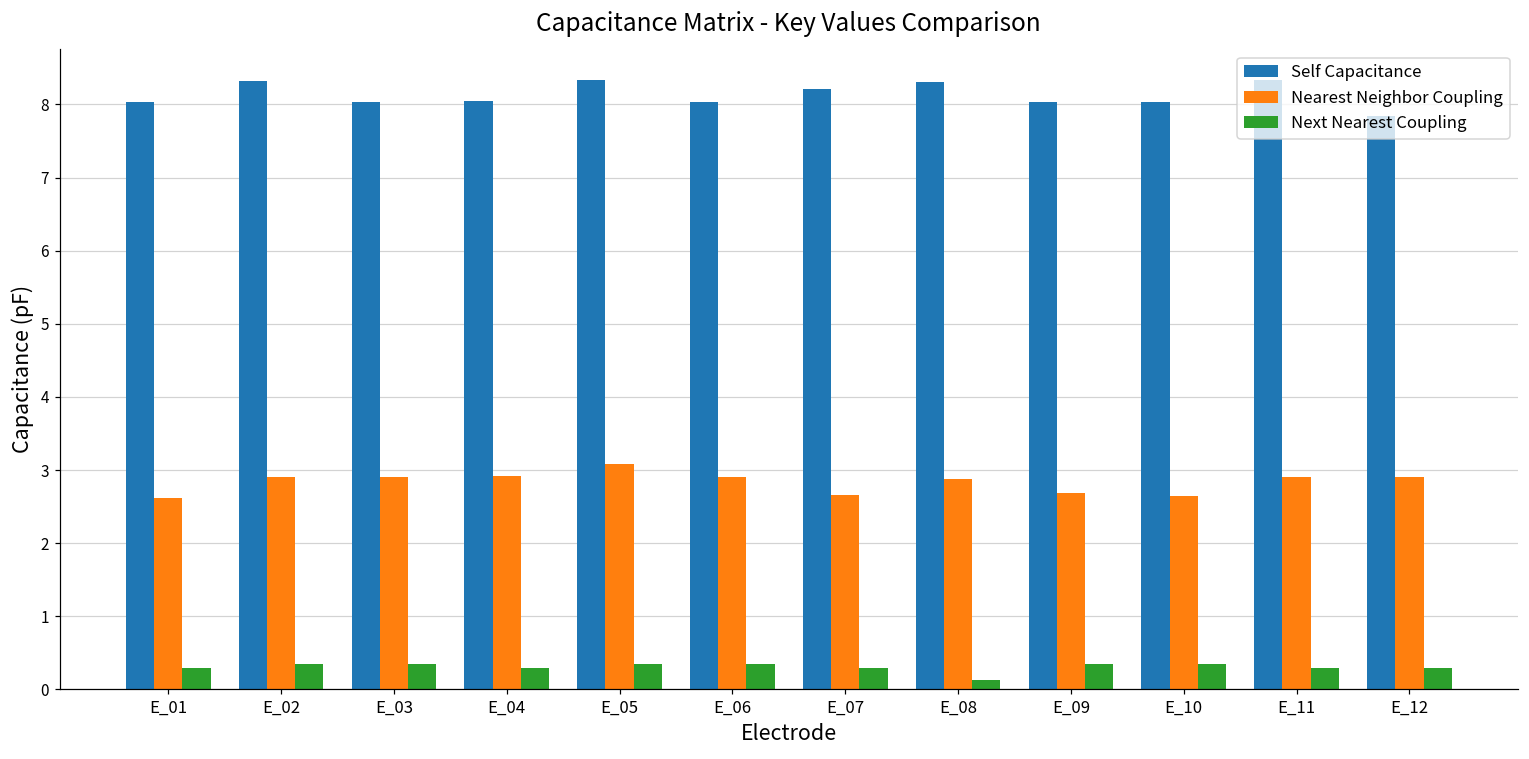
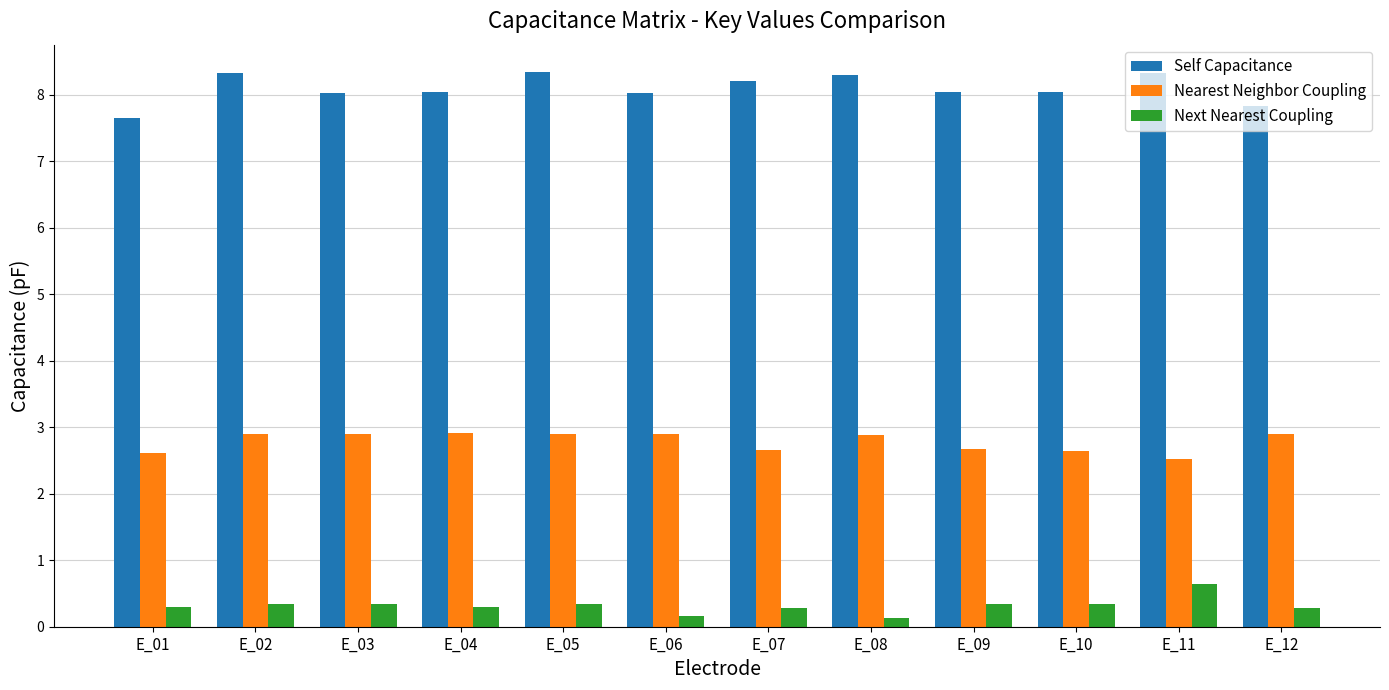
  {
    "Self Capacitance": {
-     "E_01": 8.0,
+     "E_01": 7.6,
      "E_02": 8.3,
      "E_03": 8.0,
      "E_04": 8.1,
      "E_05": 8.3,
      "E_06": 8.0,
      "E_07": 8.2,
      "E_08": 8.3,
      "E_09": 8.0,
      "E_10": 8.0
    },
    "Nearest Neighbor Coupling": {
      "E_01": 2.6,
      "E_02": 2.9,
      "E_03": 2.9,
      "E_04": 2.9,
-     "E_05": 3.1,
+     "E_05": 2.9,
      "E_06": 2.9,
      "E_07": 2.7,
      "E_08": 2.9,
      "E_09": 2.7,
      "E_10": 2.7,
-     "E_11": 2.9,
+     "E_11": 2.5,
      "E_12": 2.9
    },
    "Next Nearest Coupling": {
      "E_01": 0.3,
      "E_02": 0.3,
      "E_03": 0.3,
      "E_04": 0.3,
      "E_05": 0.3,
-     "E_06": 0.3,
+     "E_06": 0.2,
      "E_07": 0.3,
      "E_08": 0.1,
      "E_09": 0.3,
      "E_10": 0.3,
-     "E_11": 0.3,
+     "E_11": 0.6,
      "E_12": 0.3
    }
  }
